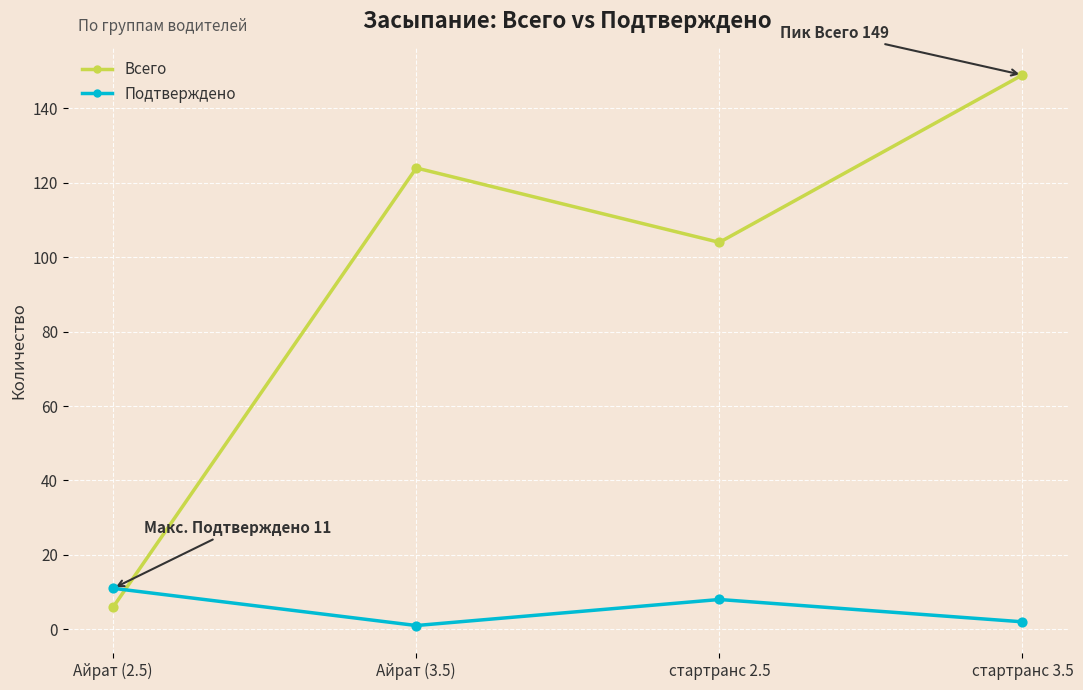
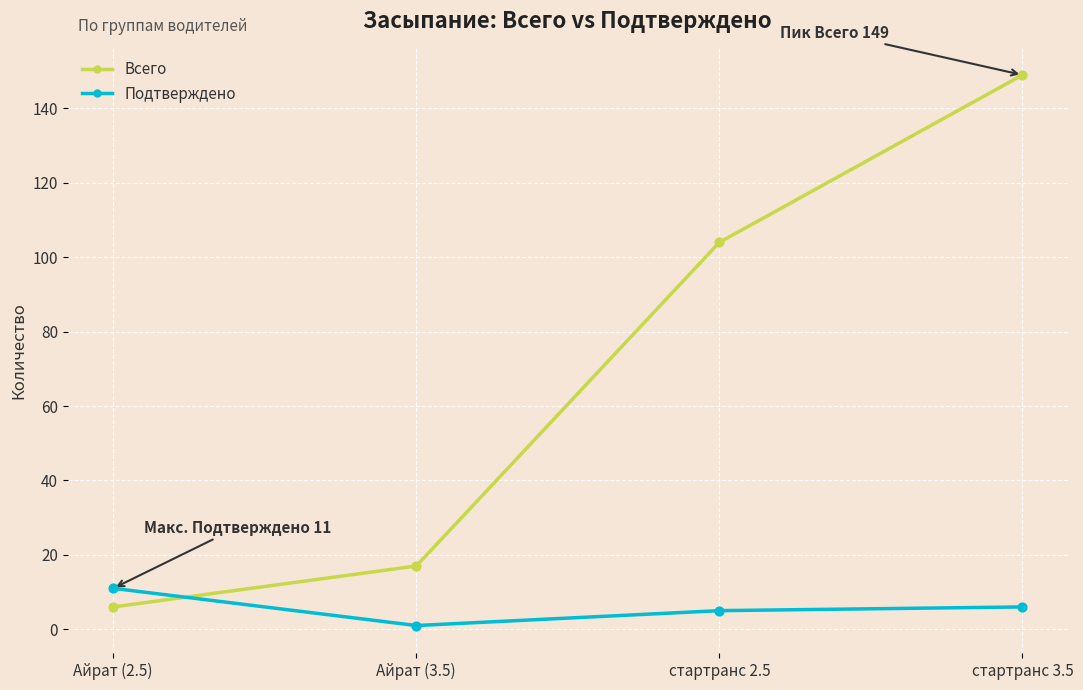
  {
    "Всего": {
      "Айрат (2.5)": 6,
-     "Айрат (3.5)": 124,
+     "Айрат (3.5)": 17,
      "стартранс 2.5": 104
    },
    "Подтверждено": {
      "Айрат (3.5)": 1,
-     "стартранс 2.5": 8,
-     "стартранс 3.5": 2
+     "стартранс 2.5": 5,
+     "стартранс 3.5": 6
    }
  }
